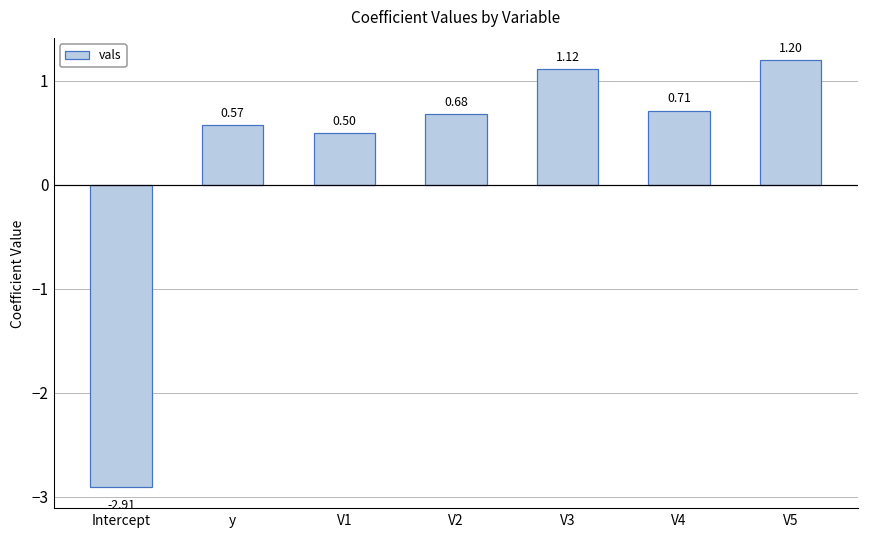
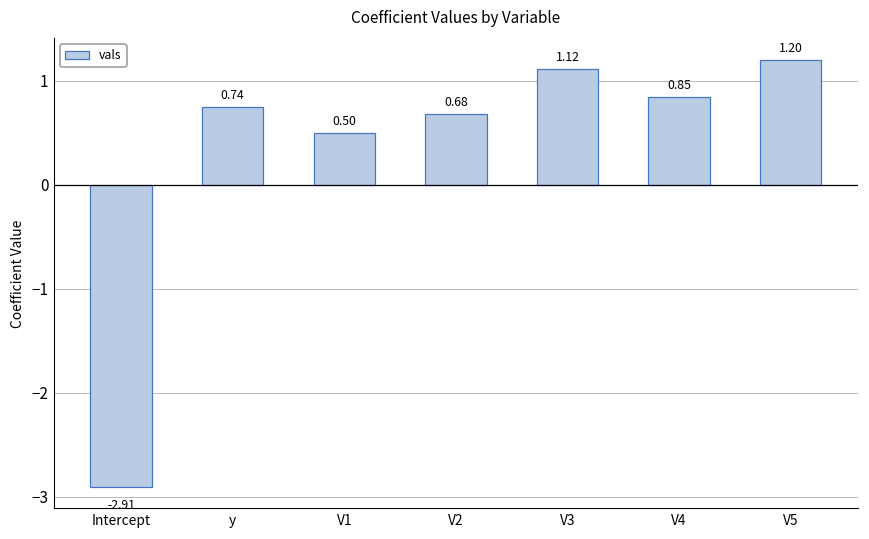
  {
    "Intercept": -2.91,
-   "y": 0.57,
+   "y": 0.74,
    "V1": 0.50,
    "V2": 0.68,
    "V3": 1.12,
-   "V4": 0.71,
+   "V4": 0.85,
    "V5": 1.20
  }
